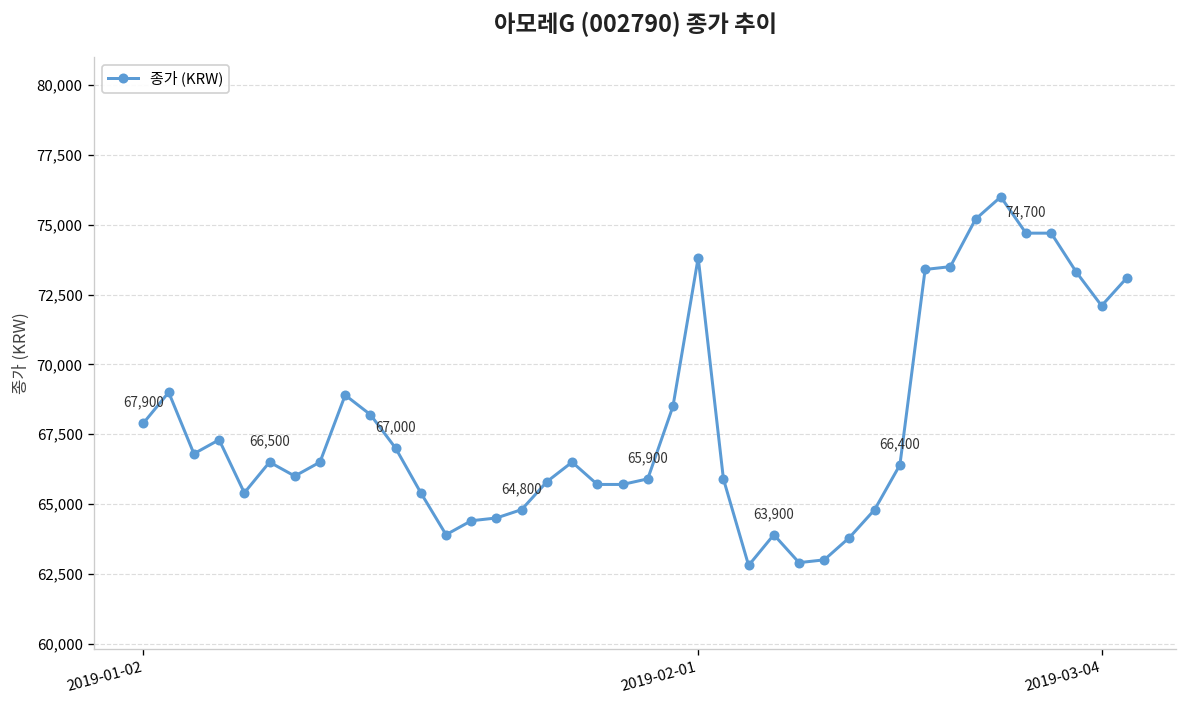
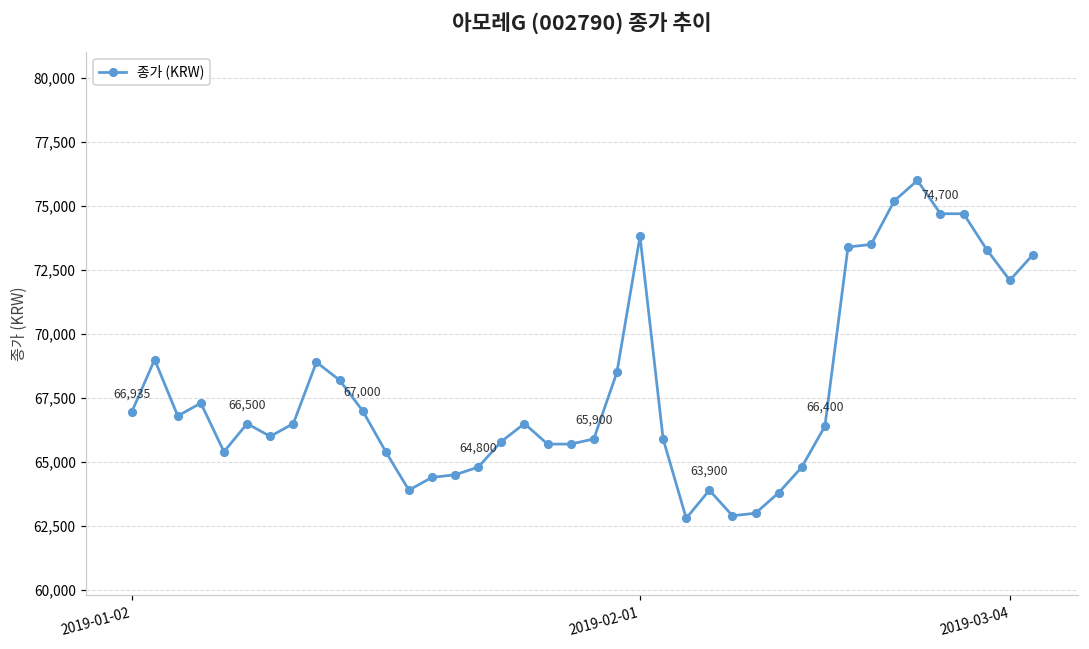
  {
-   "2019-01-02": "67,900"
+   "2019-01-02": "66,935"
  }
